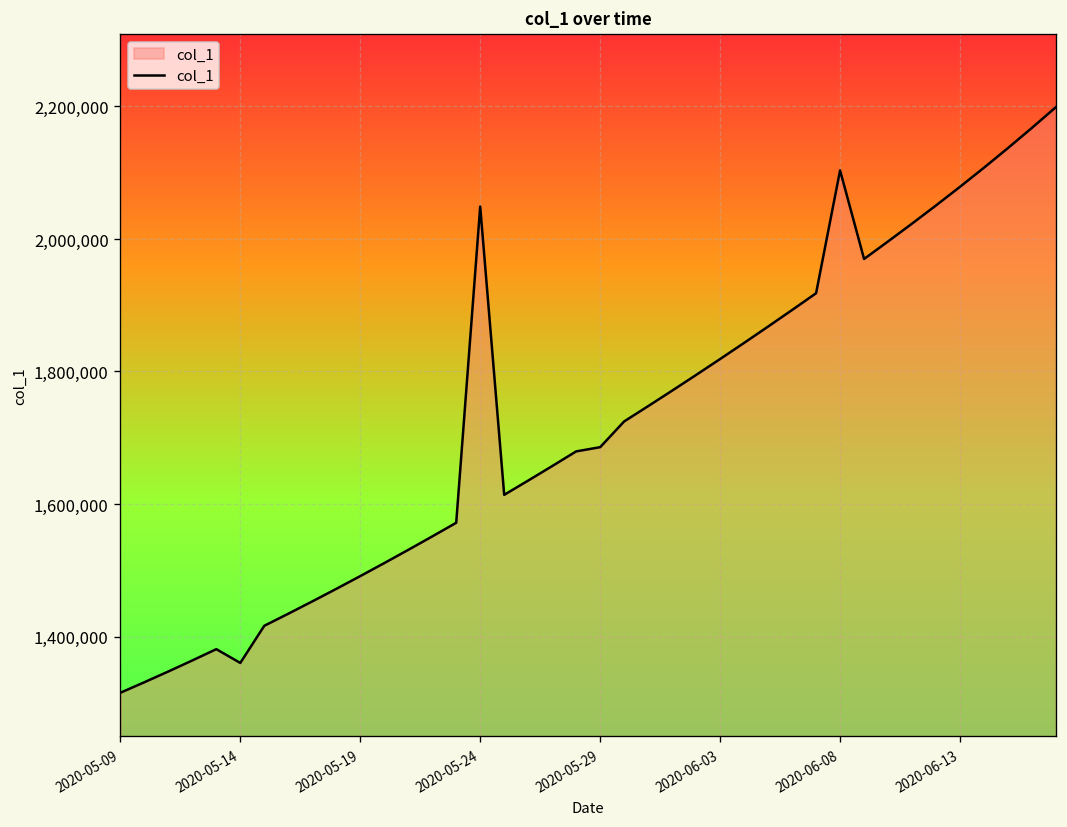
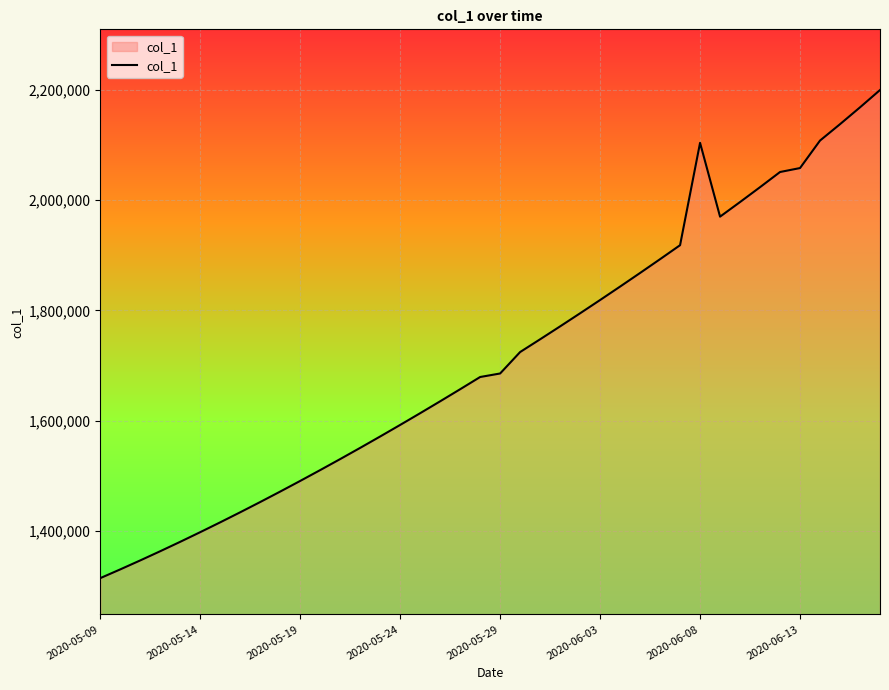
  {
    "2020-05-09": "1,320,000",
-   "2020-05-14": "1,360,000",
+   "2020-05-14": "1,400,000",
    "2020-05-19": "1,490,000",
-   "2020-05-24": "2,050,000",
+   "2020-05-24": "1,590,000",
    "2020-05-29": "1,690,000",
    "2020-06-03": "1,820,000",
    "2020-06-08": "2,100,000",
-   "2020-06-13": "2,080,000"
+   "2020-06-13": "2,060,000"
  }
